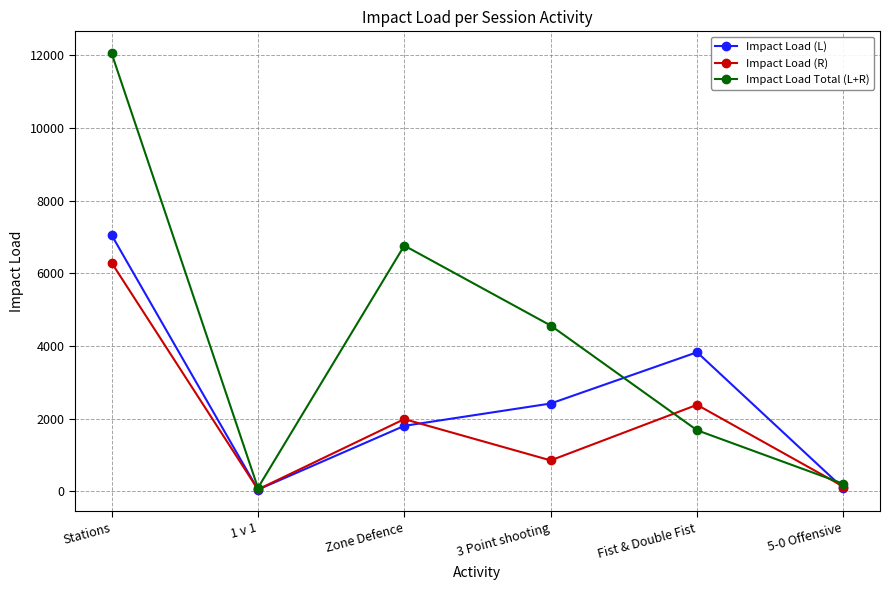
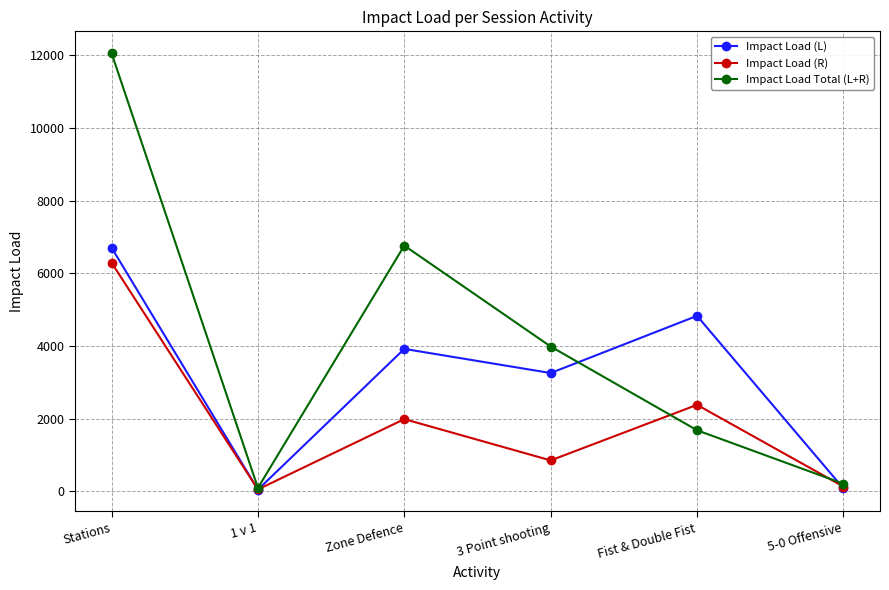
  {
    "Impact Load (L)": {
-     "Stations": 7100,
-     "Zone Defence": 1800,
-     "3 Point shooting": 2400,
-     "Fist & Double Fist": 3800
+     "Stations": 6700,
+     "Zone Defence": 3900,
+     "3 Point shooting": 3300,
+     "Fist & Double Fist": 4800
    },
    "Impact Load (R)": {
      "Stations": 6300,
      "Zone Defence": 2000,
      "3 Point shooting": 800,
      "Fist & Double Fist": 2400
    },
    "Impact Load Total (L+R)": {
      "Stations": 12100,
      "Zone Defence": 6800,
-     "3 Point shooting": 4600,
+     "3 Point shooting": 4000,
      "Fist & Double Fist": 1700,
      "5-0 Offensive": 200
    }
  }
